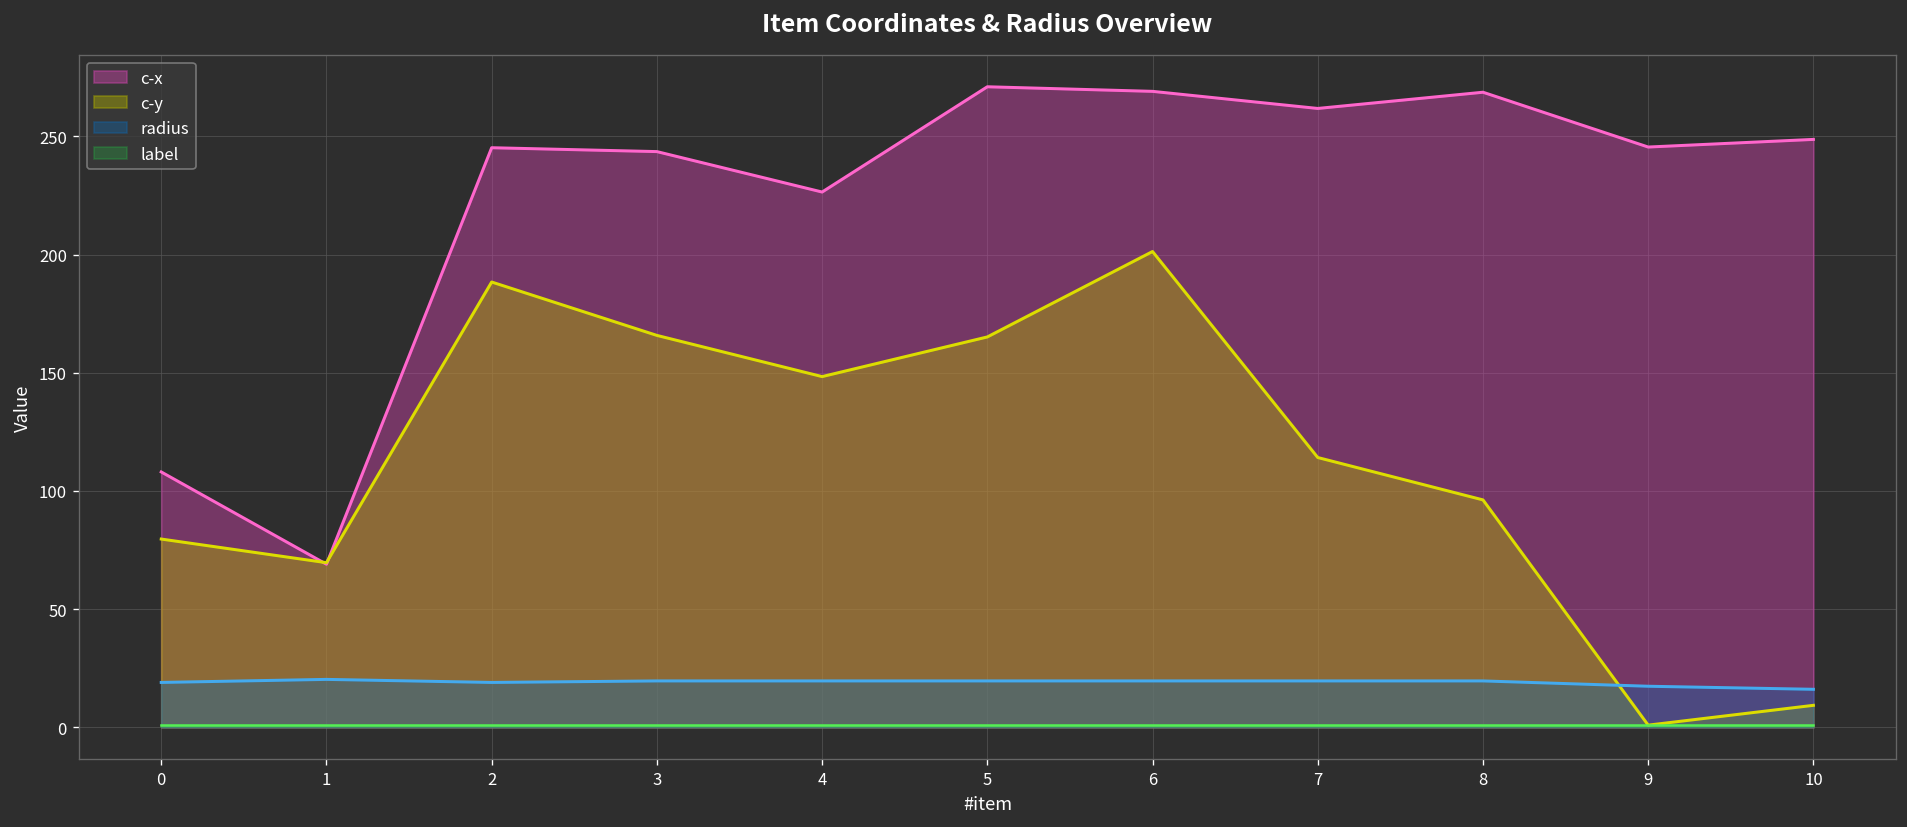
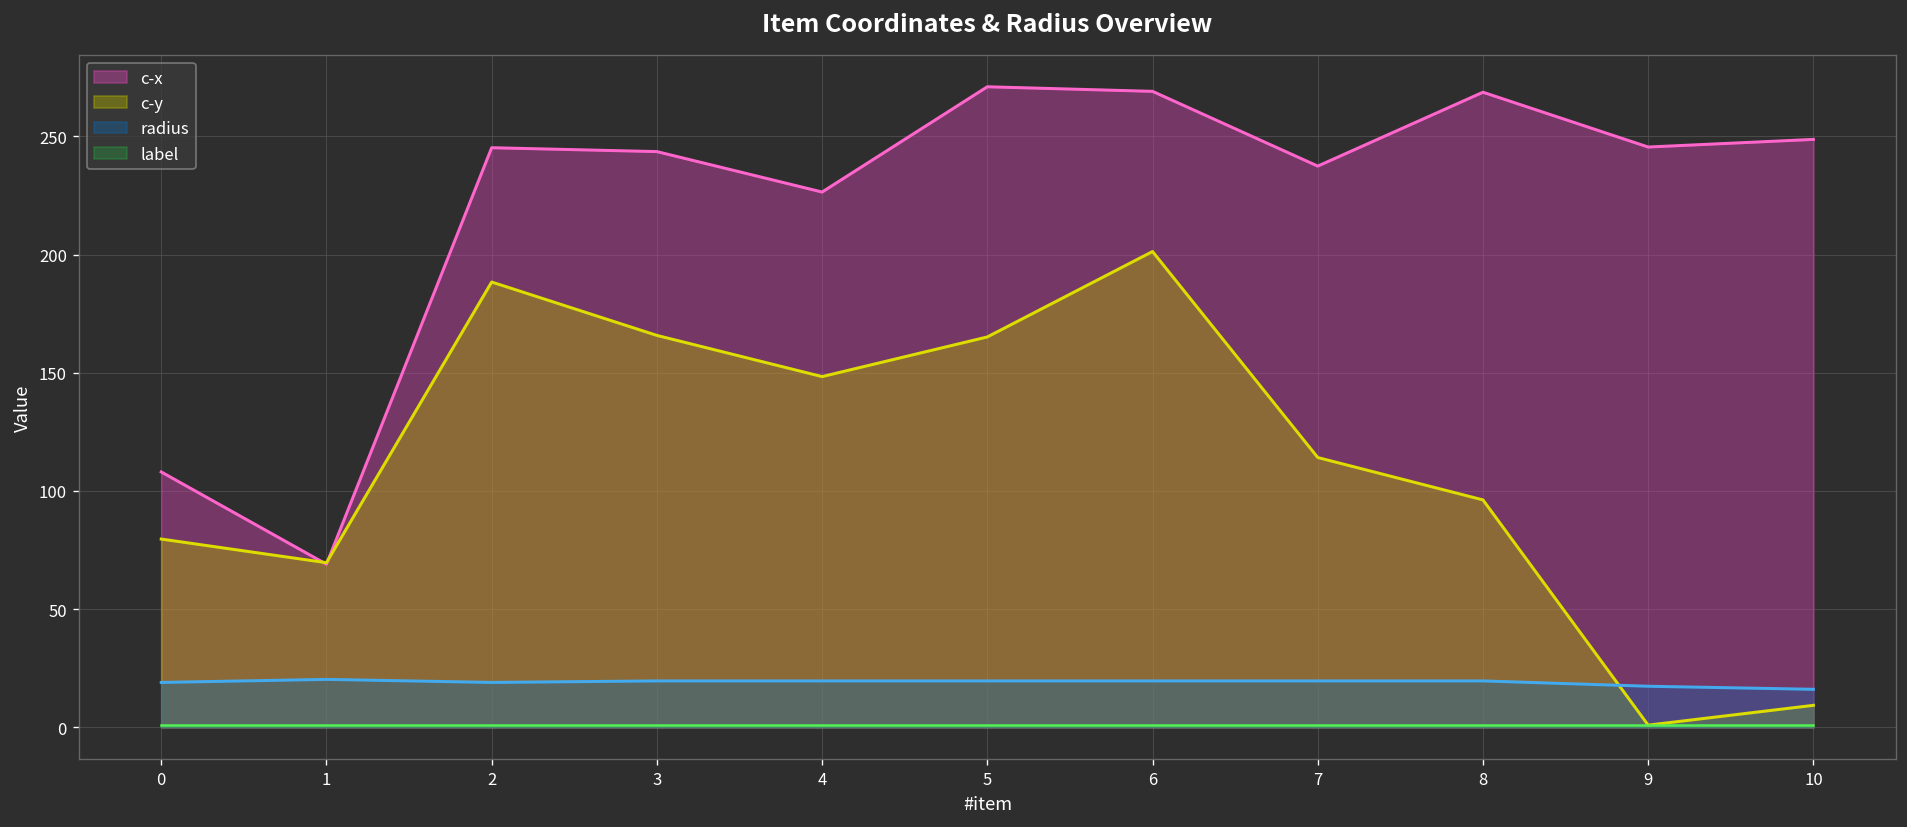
  {
    "c-x": {
      "0": 108,
      "2": 245,
      "3": 244,
      "4": 226,
      "5": 271,
      "6": 269,
-     "7": 262,
+     "7": 237,
      "8": 269,
      "9": 245,
      "10": 249
    },
    "c-y": {
      "0": 80,
      "2": 188,
      "3": 166,
      "4": 148,
      "5": 165,
      "6": 201,
      "7": 114,
      "8": 96,
      "10": 9
    },
    "radius": {
      "0": 19,
      "1": 20,
      "2": 19,
      "3": 20,
      "4": 20,
      "5": 20,
      "6": 20,
      "7": 20,
      "8": 20,
      "9": 17,
      "10": 16
    },
    "label": {
      "0": 1,
      "1": 1,
      "2": 1,
      "3": 1,
      "4": 1,
      "5": 1,
      "6": 1,
      "7": 1,
      "8": 1,
      "10": 1
    }
  }
